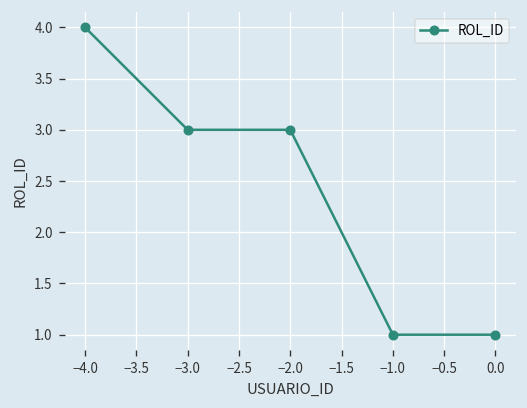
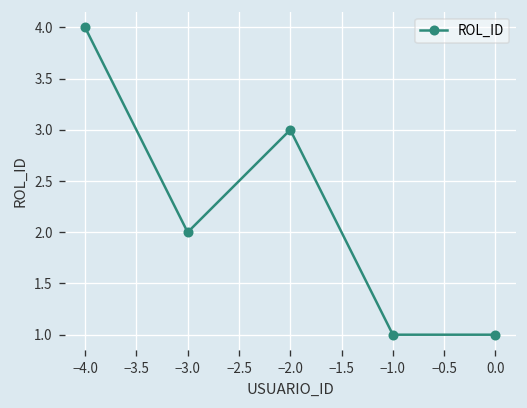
  {
    "−4.0": 4,
-   "−3.0": 3,
+   "−3.0": 2,
    "−2.0": 3,
    "−1.0": 1,
    "0.0": 1
  }
